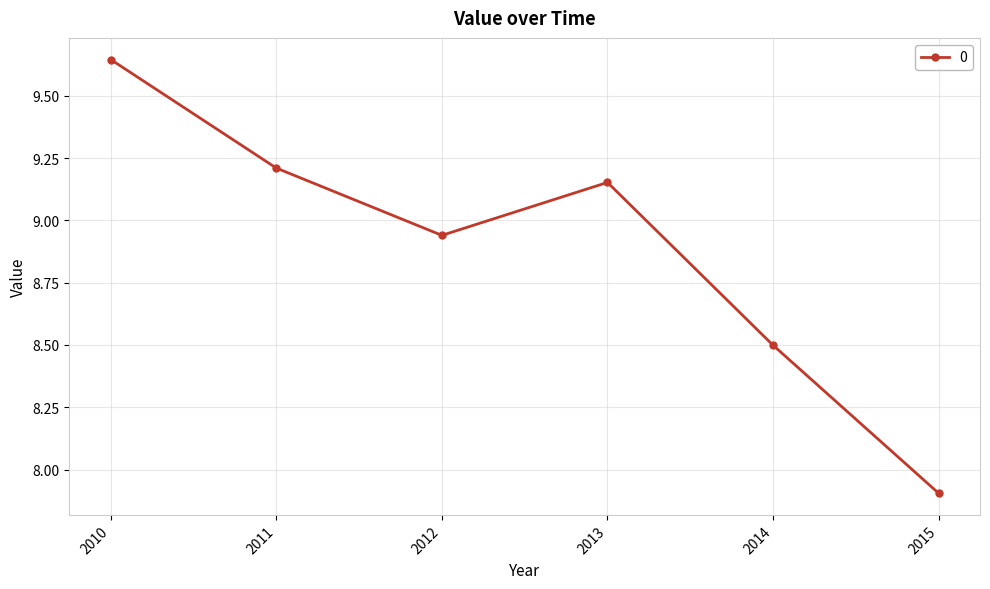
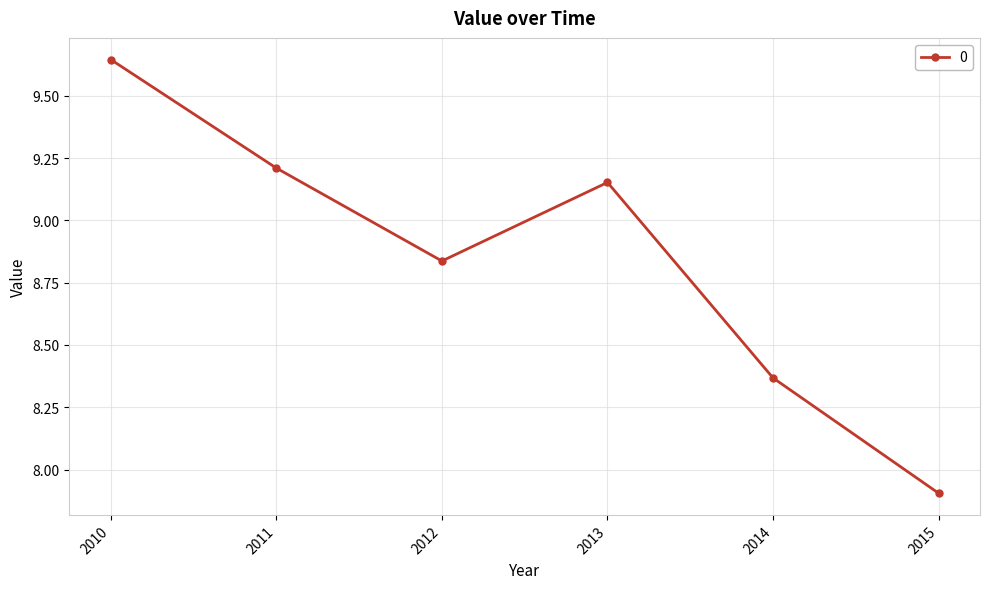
  {
    "2010": 9.65,
    "2011": 9.21,
-   "2012": 8.94,
+   "2012": 8.84,
    "2013": 9.15,
-   "2014": 8.50,
+   "2014": 8.37,
    "2015": 7.91
  }
